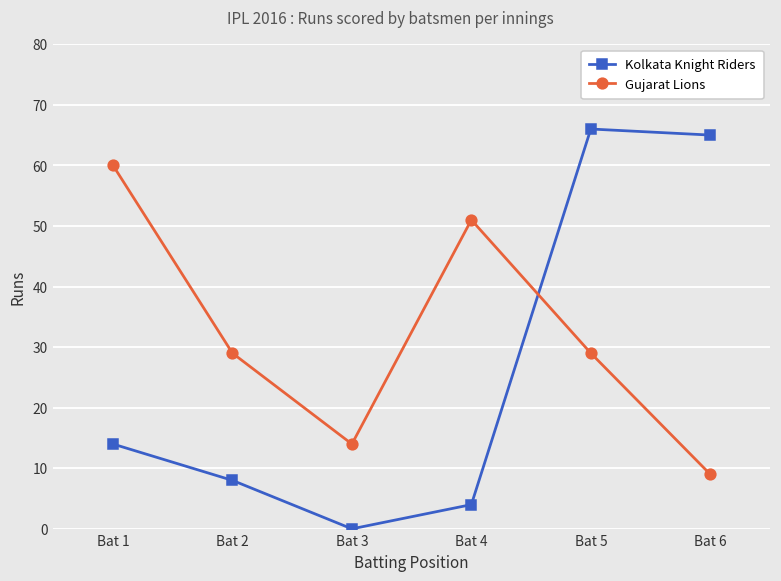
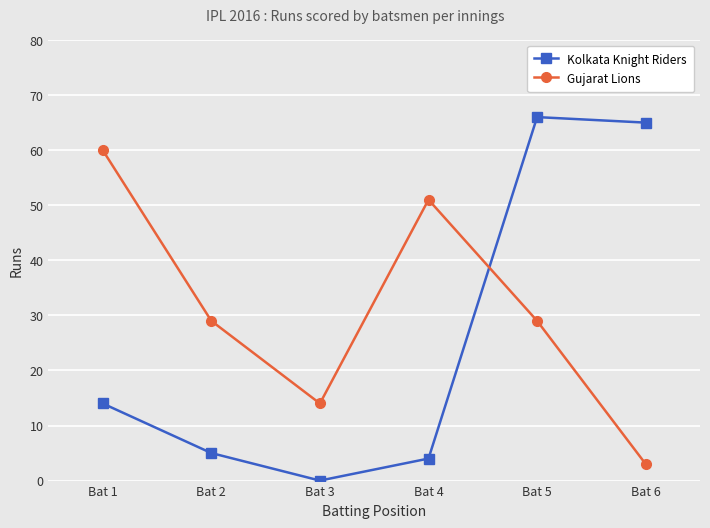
  {
    "Kolkata Knight Riders": {
      "Bat 1": 14,
-     "Bat 2": 8,
+     "Bat 2": 5,
      "Bat 3": 0,
      "Bat 4": 4,
      "Bat 5": 66,
      "Bat 6": 65
    },
    "Gujarat Lions": {
      "Bat 1": 60,
      "Bat 2": 29,
      "Bat 3": 14,
      "Bat 4": 51,
      "Bat 5": 29,
-     "Bat 6": 9
+     "Bat 6": 3
    }
  }
